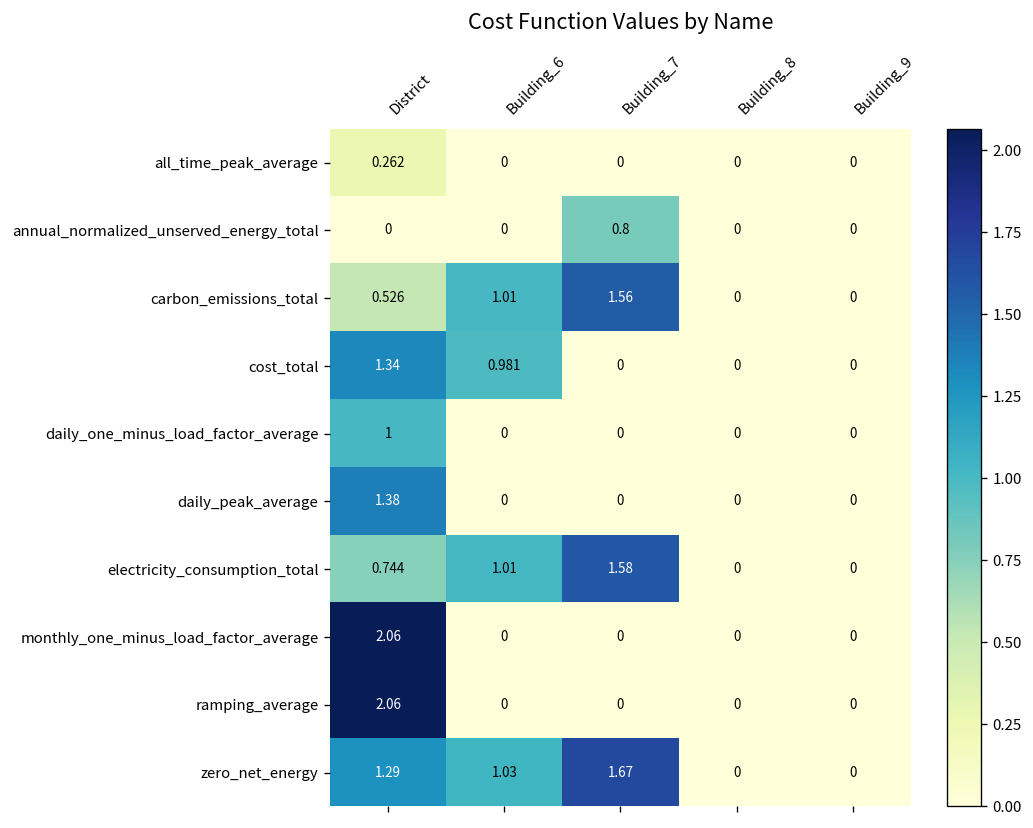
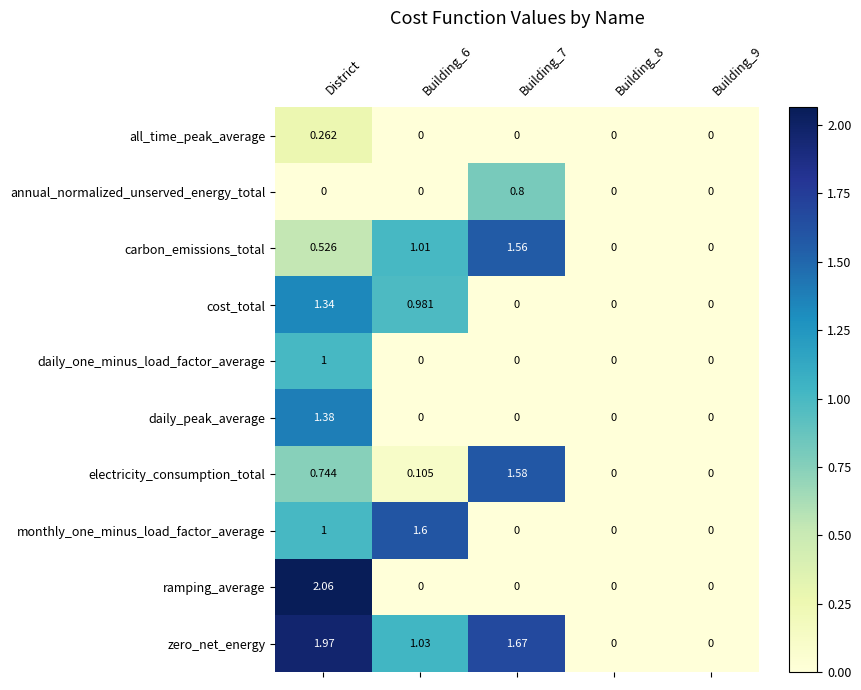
  {
    "all_time_peak_average": {
      "District": 0.262,
      "Building_6": 0,
      "Building_7": 0,
      "Building_8": 0,
      "Building_9": 0
    },
    "annual_normalized_unserved_energy_total": {
      "District": 0,
      "Building_6": 0,
      "Building_7": 0.8,
      "Building_8": 0,
      "Building_9": 0
    },
    "carbon_emissions_total": {
      "District": 0.526,
      "Building_6": 1.01,
      "Building_7": 1.56,
      "Building_8": 0,
      "Building_9": 0
    },
    "cost_total": {
      "District": 1.34,
      "Building_6": 0.981,
      "Building_7": 0,
      "Building_8": 0,
      "Building_9": 0
    },
    "daily_one_minus_load_factor_average": {
      "District": 1,
      "Building_6": 0,
      "Building_7": 0,
      "Building_8": 0,
      "Building_9": 0
    },
    "daily_peak_average": {
      "District": 1.38,
      "Building_6": 0,
      "Building_7": 0,
      "Building_8": 0,
      "Building_9": 0
    },
    "electricity_consumption_total": {
      "District": 0.744,
-     "Building_6": 1.01,
+     "Building_6": 0.105,
      "Building_7": 1.58,
      "Building_8": 0,
      "Building_9": 0
    },
    "monthly_one_minus_load_factor_average": {
-     "District": 2.06,
-     "Building_6": 0,
+     "District": 1,
+     "Building_6": 1.6,
      "Building_7": 0,
      "Building_8": 0,
      "Building_9": 0
    },
    "ramping_average": {
      "District": 2.06,
      "Building_6": 0,
      "Building_7": 0,
      "Building_8": 0,
      "Building_9": 0
    },
    "zero_net_energy": {
-     "District": 1.29,
+     "District": 1.97,
      "Building_6": 1.03,
      "Building_7": 1.67,
      "Building_8": 0,
      "Building_9": 0
    }
  }
